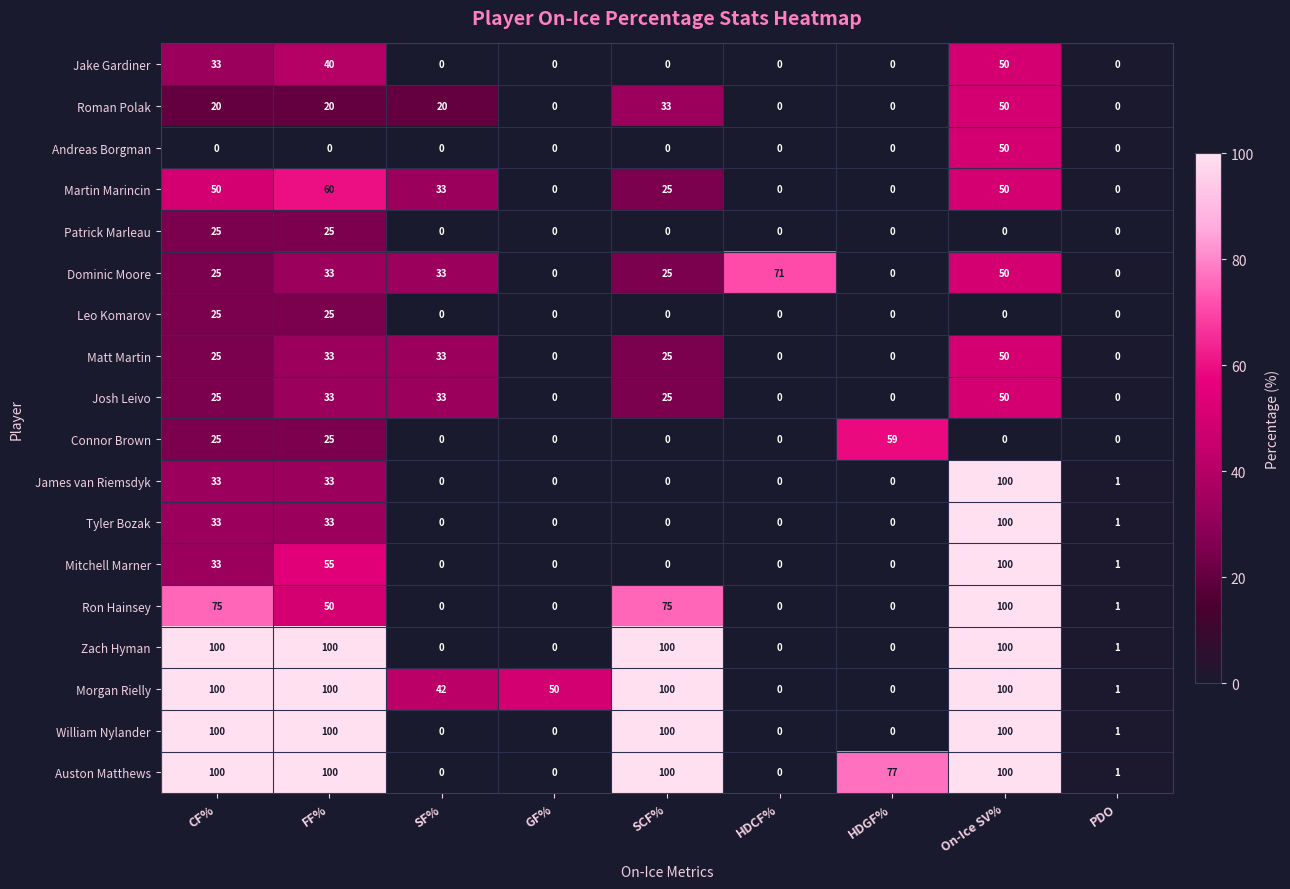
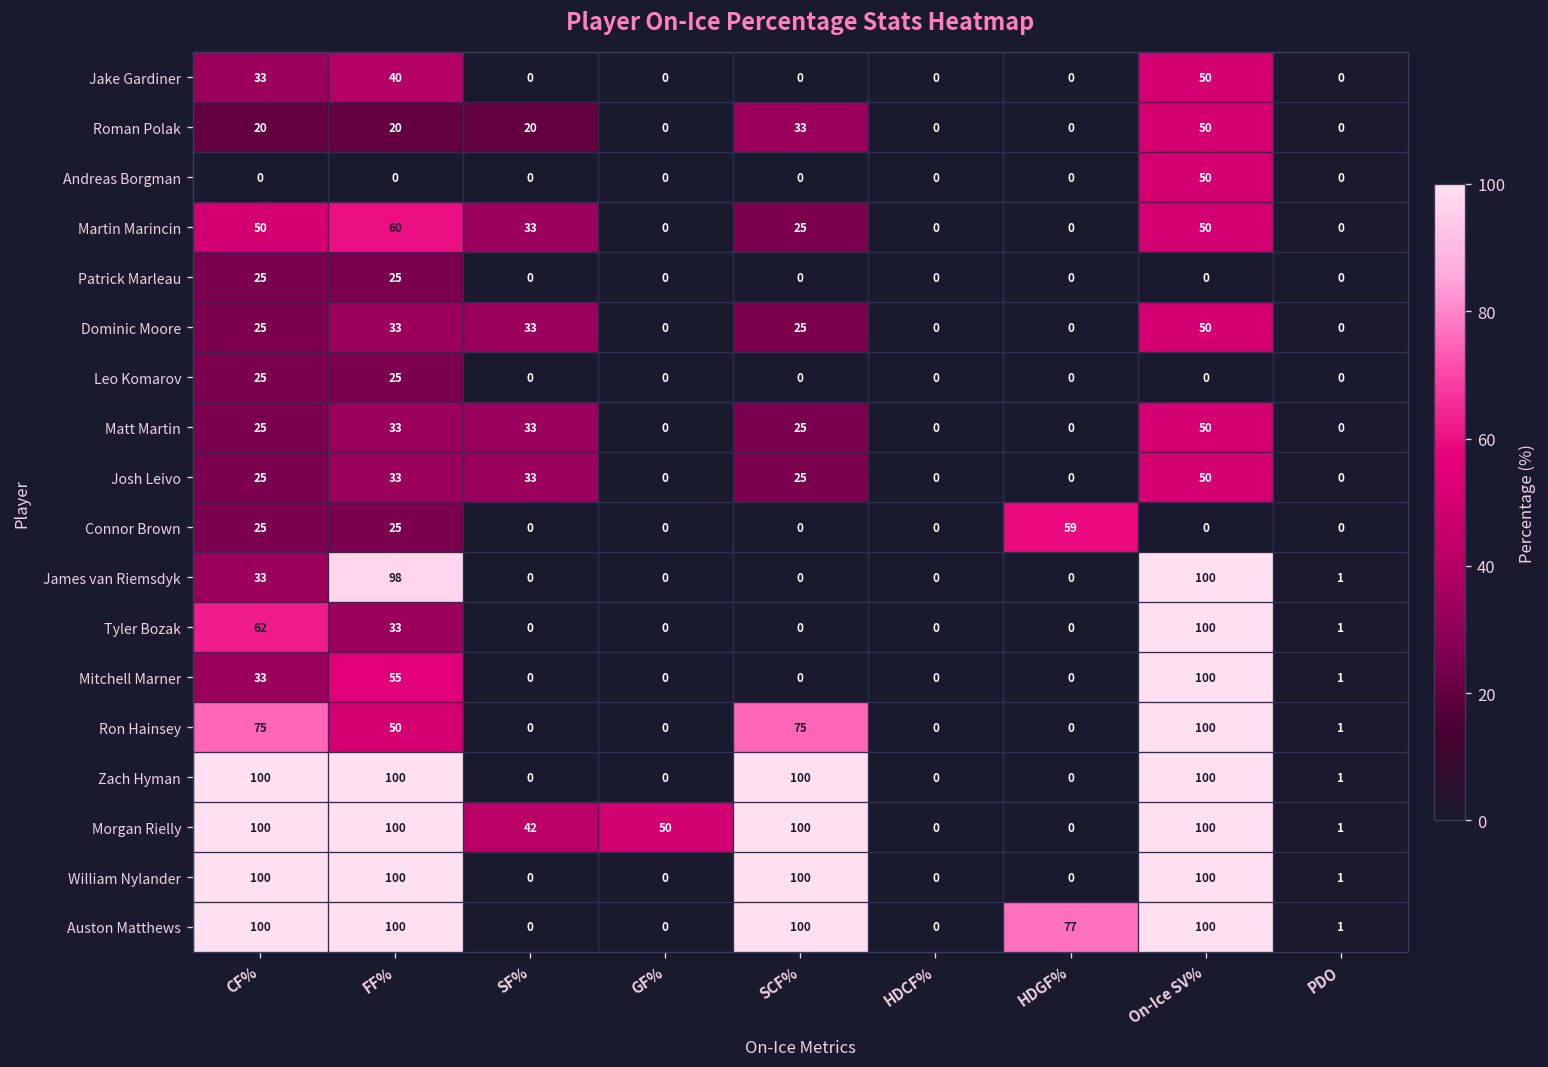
  {
    "Jake Gardiner": {
      "CF%": 33,
      "FF%": 40,
      "SF%": 0,
      "GF%": 0,
      "SCF%": 0,
      "HDCF%": 0,
      "HDGF%": 0,
      "On-Ice SV%": 50,
      "PDO": 0
    },
    "Roman Polak": {
      "CF%": 20,
      "FF%": 20,
      "SF%": 20,
      "GF%": 0,
      "SCF%": 33,
      "HDCF%": 0,
      "HDGF%": 0,
      "On-Ice SV%": 50,
      "PDO": 0
    },
    "Andreas Borgman": {
      "CF%": 0,
      "FF%": 0,
      "SF%": 0,
      "GF%": 0,
      "SCF%": 0,
      "HDCF%": 0,
      "HDGF%": 0,
      "On-Ice SV%": 50,
      "PDO": 0
    },
    "Martin Marincin": {
      "CF%": 50,
      "FF%": 60,
      "SF%": 33,
      "GF%": 0,
      "SCF%": 25,
      "HDCF%": 0,
      "HDGF%": 0,
      "On-Ice SV%": 50,
      "PDO": 0
    },
    "Patrick Marleau": {
      "CF%": 25,
      "FF%": 25,
      "SF%": 0,
      "GF%": 0,
      "SCF%": 0,
      "HDCF%": 0,
      "HDGF%": 0,
      "On-Ice SV%": 0,
      "PDO": 0
    },
    "Dominic Moore": {
      "CF%": 25,
      "FF%": 33,
      "SF%": 33,
      "GF%": 0,
      "SCF%": 25,
-     "HDCF%": 71,
+     "HDCF%": 0,
      "HDGF%": 0,
      "On-Ice SV%": 50,
      "PDO": 0
    },
    "Leo Komarov": {
      "CF%": 25,
      "FF%": 25,
      "SF%": 0,
      "GF%": 0,
      "SCF%": 0,
      "HDCF%": 0,
      "HDGF%": 0,
      "On-Ice SV%": 0,
      "PDO": 0
    },
    "Matt Martin": {
      "CF%": 25,
      "FF%": 33,
      "SF%": 33,
      "GF%": 0,
      "SCF%": 25,
      "HDCF%": 0,
      "HDGF%": 0,
      "On-Ice SV%": 50,
      "PDO": 0
    },
    "Josh Leivo": {
      "CF%": 25,
      "FF%": 33,
      "SF%": 33,
      "GF%": 0,
      "SCF%": 25,
      "HDCF%": 0,
      "HDGF%": 0,
      "On-Ice SV%": 50,
      "PDO": 0
    },
    "Connor Brown": {
      "CF%": 25,
      "FF%": 25,
      "SF%": 0,
      "GF%": 0,
      "SCF%": 0,
      "HDCF%": 0,
      "HDGF%": 59,
      "On-Ice SV%": 0,
      "PDO": 0
    },
    "James van Riemsdyk": {
      "CF%": 33,
-     "FF%": 33,
+     "FF%": 98,
      "SF%": 0,
      "GF%": 0,
      "SCF%": 0,
      "HDCF%": 0,
      "HDGF%": 0,
      "On-Ice SV%": 100,
      "PDO": 1
    },
    "Tyler Bozak": {
-     "CF%": 33,
+     "CF%": 62,
      "FF%": 33,
      "SF%": 0,
      "GF%": 0,
      "SCF%": 0,
      "HDCF%": 0,
      "HDGF%": 0,
      "On-Ice SV%": 100,
      "PDO": 1
    },
    "Mitchell Marner": {
      "CF%": 33,
      "FF%": 55,
      "SF%": 0,
      "GF%": 0,
      "SCF%": 0,
      "HDCF%": 0,
      "HDGF%": 0,
      "On-Ice SV%": 100,
      "PDO": 1
    },
    "Ron Hainsey": {
      "CF%": 75,
      "FF%": 50,
      "SF%": 0,
      "GF%": 0,
      "SCF%": 75,
      "HDCF%": 0,
      "HDGF%": 0,
      "On-Ice SV%": 100,
      "PDO": 1
    },
    "Zach Hyman": {
      "CF%": 100,
      "FF%": 100,
      "SF%": 0,
      "GF%": 0,
      "SCF%": 100,
      "HDCF%": 0,
      "HDGF%": 0,
      "On-Ice SV%": 100,
      "PDO": 1
    },
    "Morgan Rielly": {
      "CF%": 100,
      "FF%": 100,
      "SF%": 42,
      "GF%": 50,
      "SCF%": 100,
      "HDCF%": 0,
      "HDGF%": 0,
      "On-Ice SV%": 100,
      "PDO": 1
    },
    "William Nylander": {
      "CF%": 100,
      "FF%": 100,
      "SF%": 0,
      "GF%": 0,
      "SCF%": 100,
      "HDCF%": 0,
      "HDGF%": 0,
      "On-Ice SV%": 100,
      "PDO": 1
    },
    "Auston Matthews": {
      "CF%": 100,
      "FF%": 100,
      "SF%": 0,
      "GF%": 0,
      "SCF%": 100,
      "HDCF%": 0,
      "HDGF%": 77,
      "On-Ice SV%": 100,
      "PDO": 1
    }
  }
